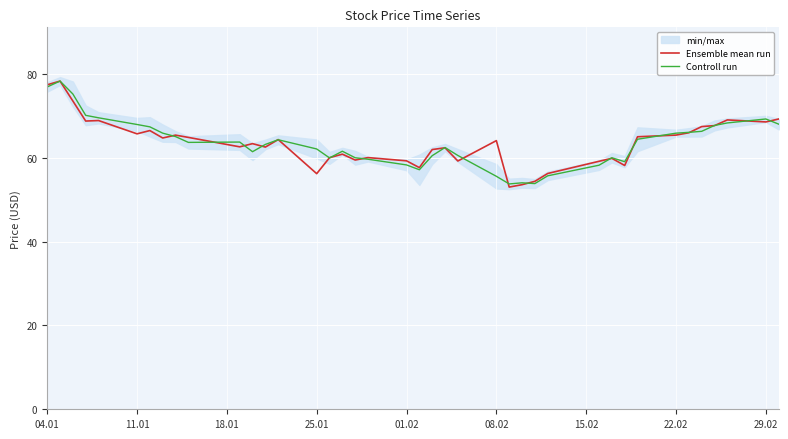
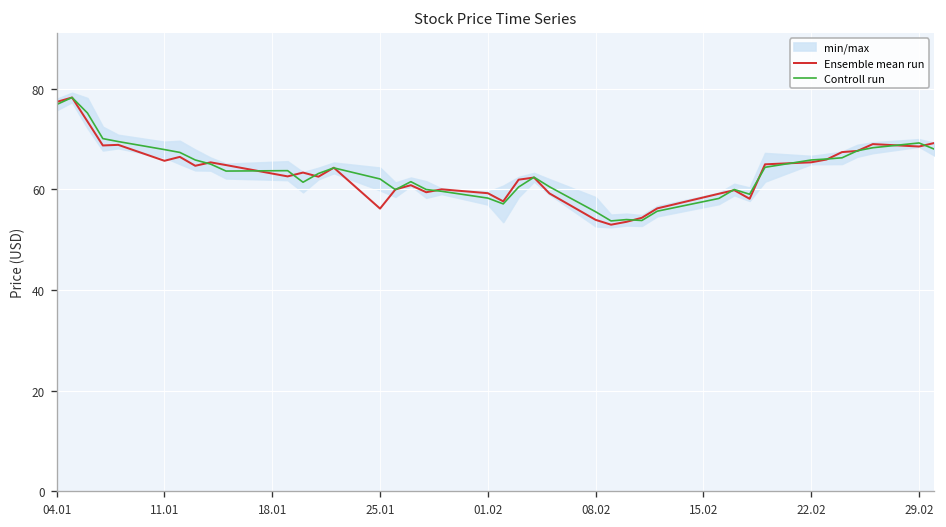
  {
    "Ensemble mean run": {
      "11.01": 66,
      "25.01": 56,
-     "08.02": 64,
+     "08.02": 54,
      "29.02": 69
    },
    "Controll run": {
      "11.01": 68,
      "25.01": 62,
      "01.02": 58,
      "08.02": 56,
      "29.02": 69
    }
  }
